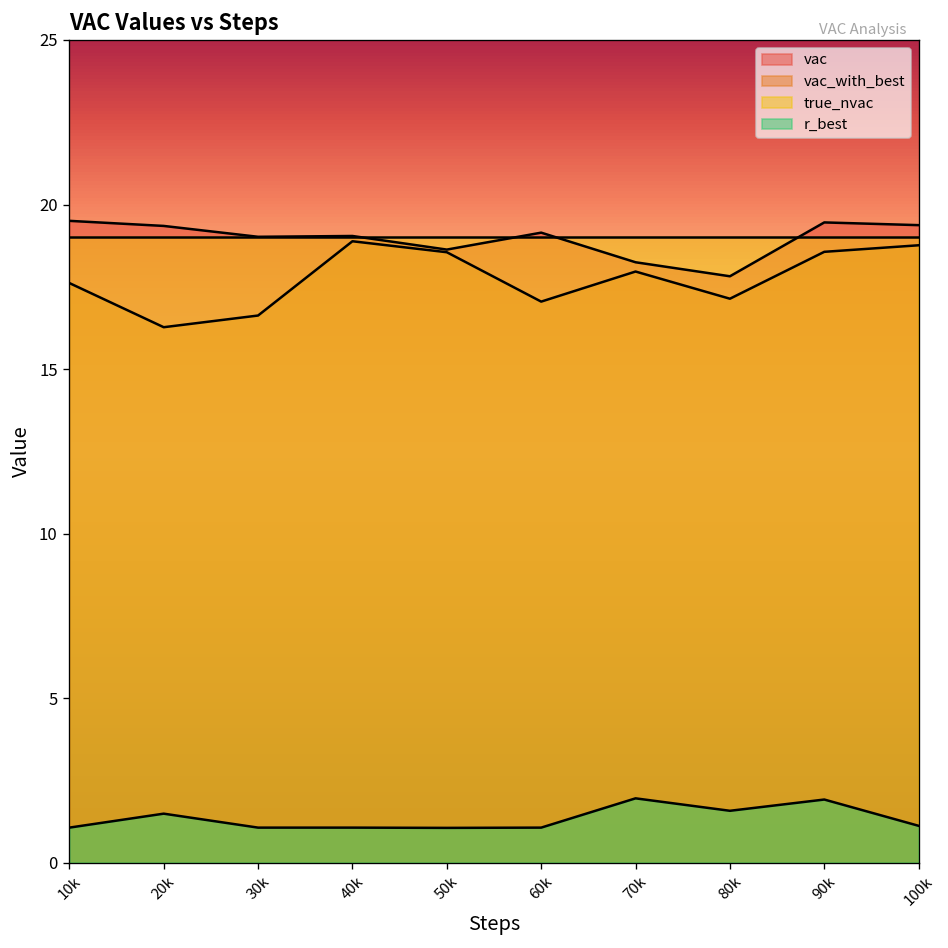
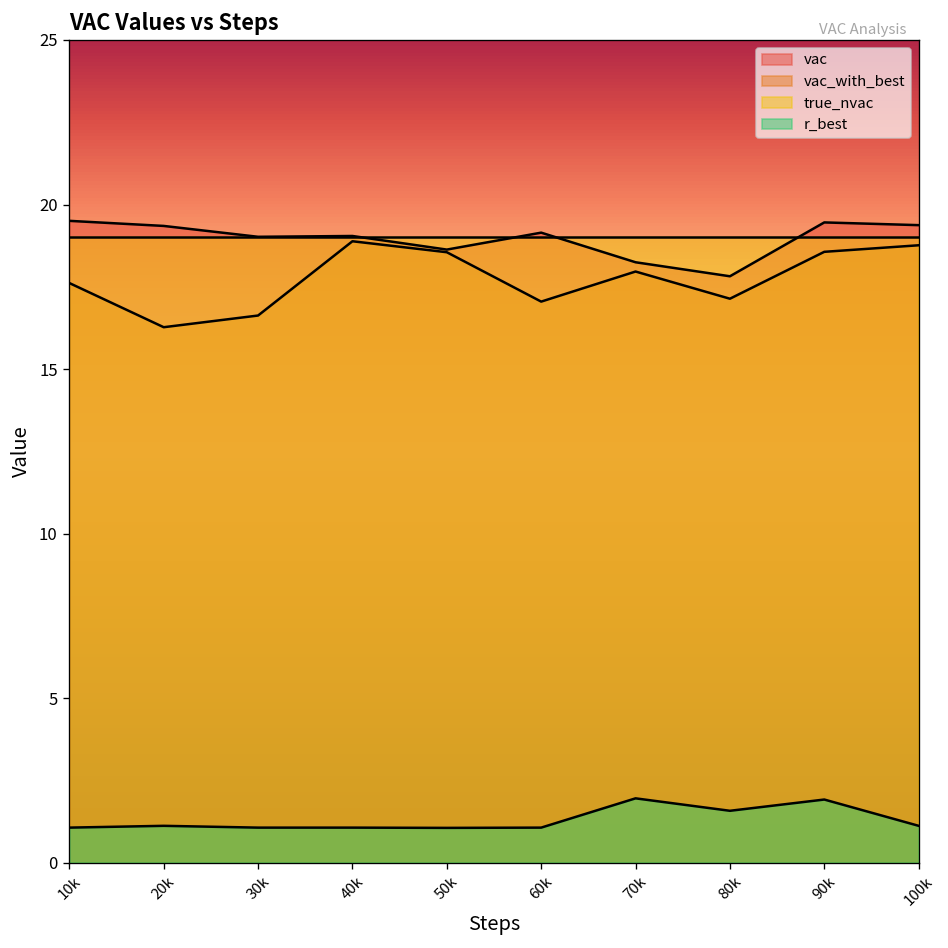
  {
    "r_best": {
      "10k": 1.1,
-     "20k": 1.5,
+     "20k": 1.1,
      "30k": 1.1,
      "40k": 1.1,
      "50k": 1.1,
      "60k": 1.1,
      "70k": 2.0,
      "80k": 1.6,
      "90k": 1.9,
      "100k": 1.1
    }
  }
